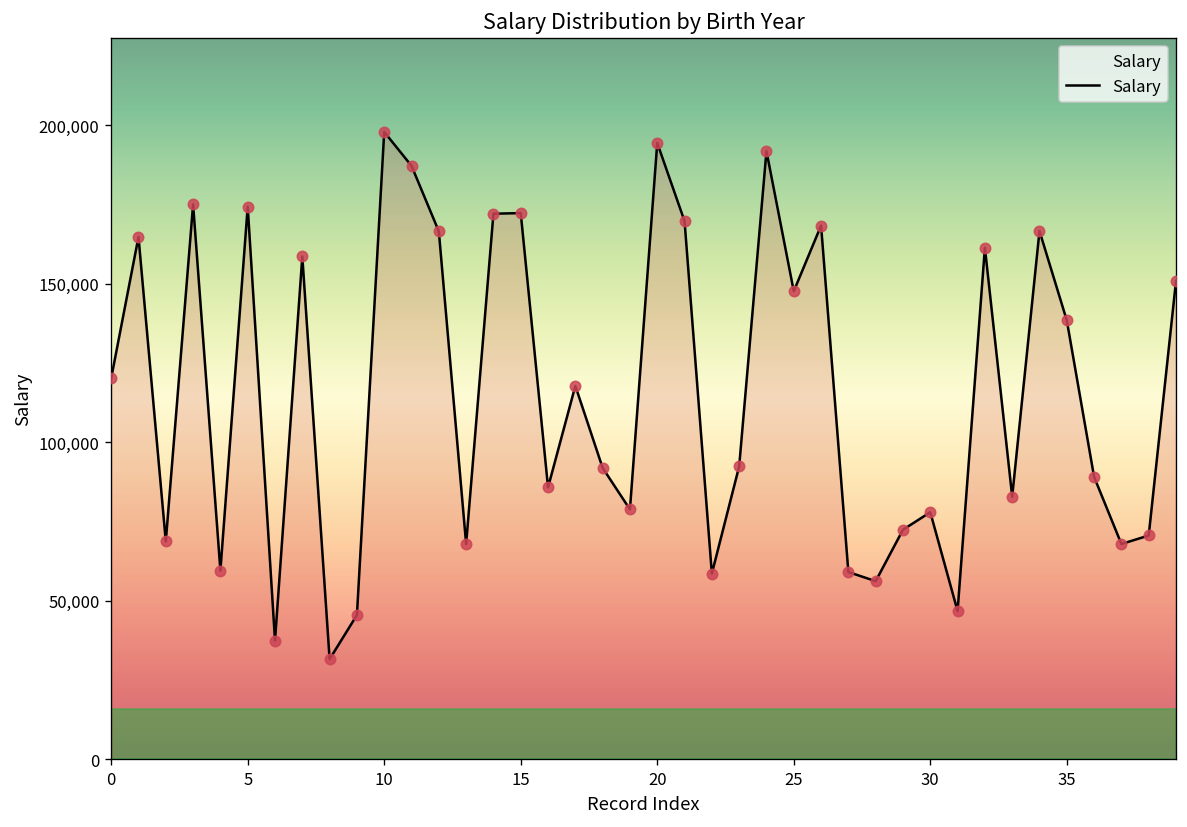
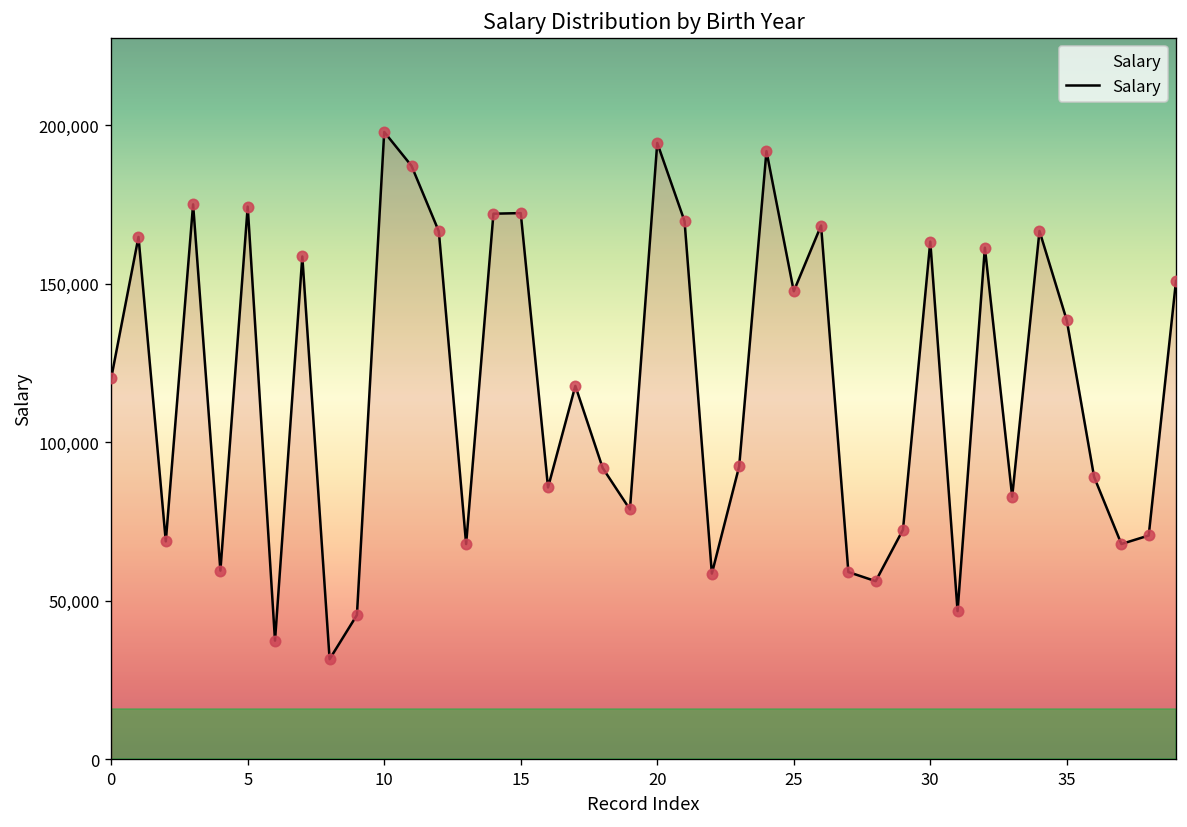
  {
    "0": "120,000",
    "5": "174,000",
    "10": "198,000",
    "15": "172,000",
    "20": "194,000",
    "25": "148,000",
-   "30": "78,000",
+   "30": "163,000",
    "35": "138,000"
  }
